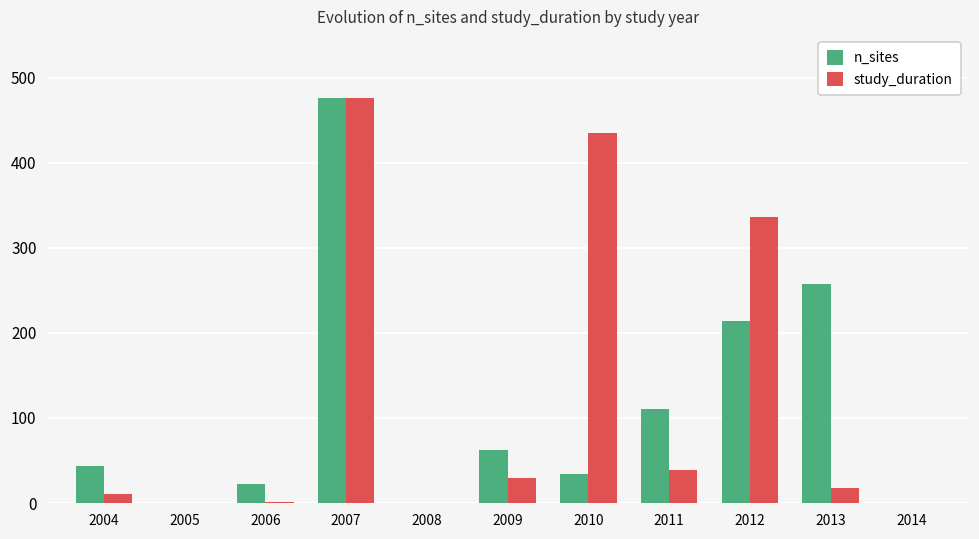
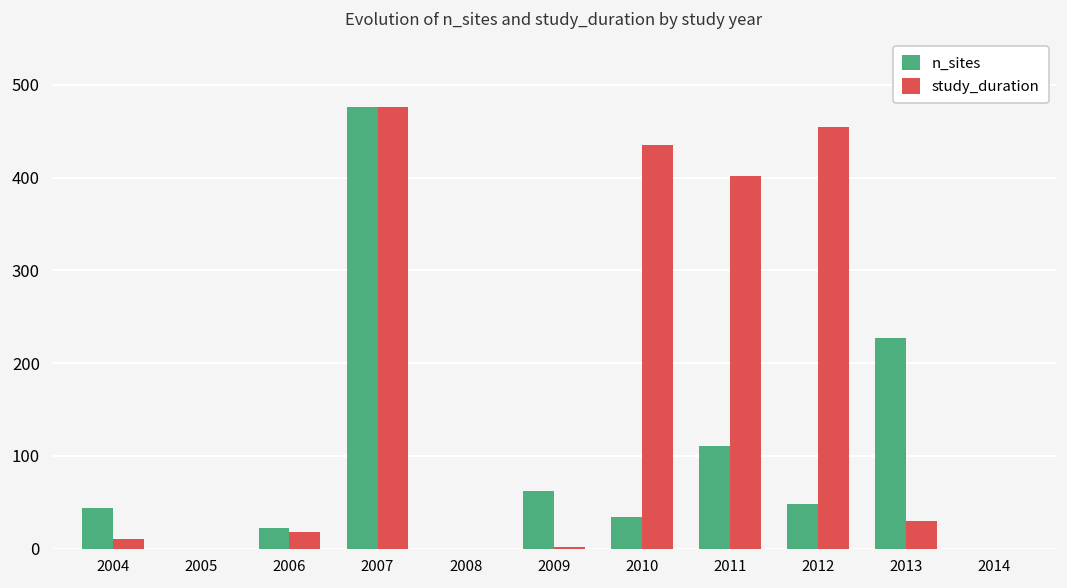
  {
    "n_sites": {
      "2004": 40,
      "2005": 0,
      "2006": 20,
      "2007": 480,
      "2008": 0,
      "2009": 60,
      "2010": 30,
      "2011": 110,
-     "2012": 210,
-     "2013": 260,
+     "2012": 50,
+     "2013": 230,
      "2014": 0
    },
    "study_duration": {
      "2004": 10,
      "2005": 0,
-     "2006": 0,
+     "2006": 20,
      "2007": 480,
      "2008": 0,
-     "2009": 30,
+     "2009": 0,
      "2010": 440,
-     "2011": 40,
-     "2012": 340,
-     "2013": 20,
+     "2011": 400,
+     "2012": 460,
+     "2013": 30,
      "2014": 0
    }
  }
